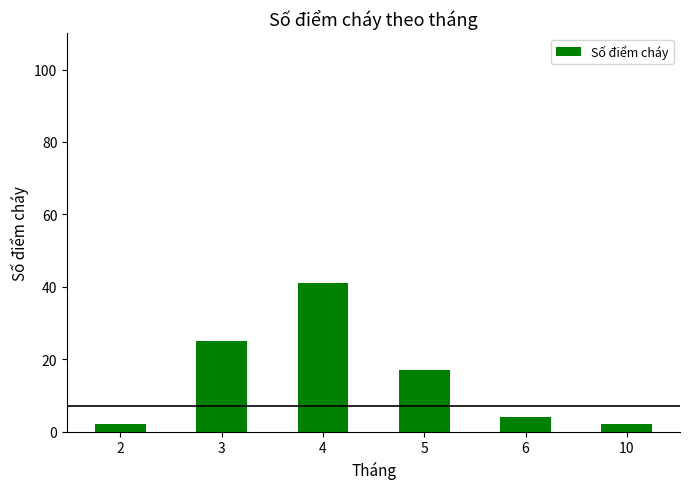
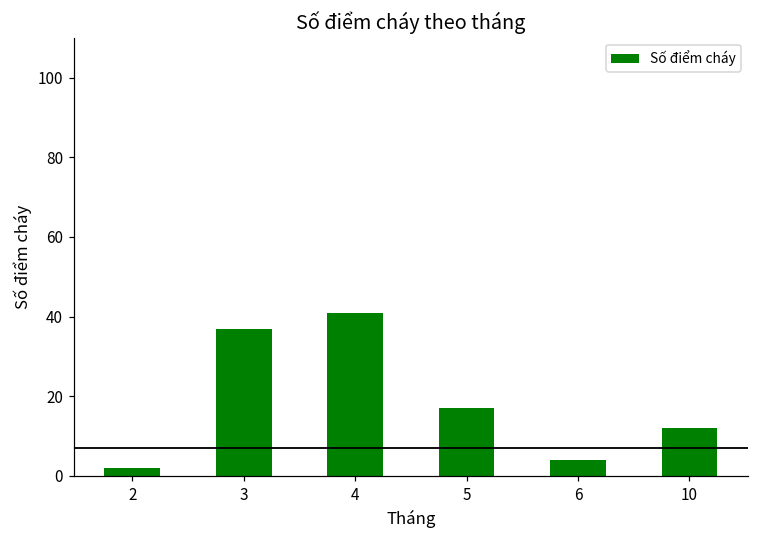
  {
    "2": 2,
-   "3": 25,
+   "3": 37,
    "4": 41,
    "5": 17,
    "6": 4,
-   "10": 2
+   "10": 12
  }
